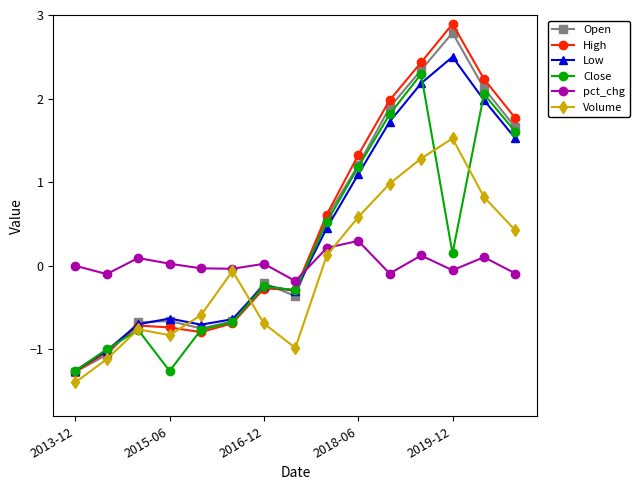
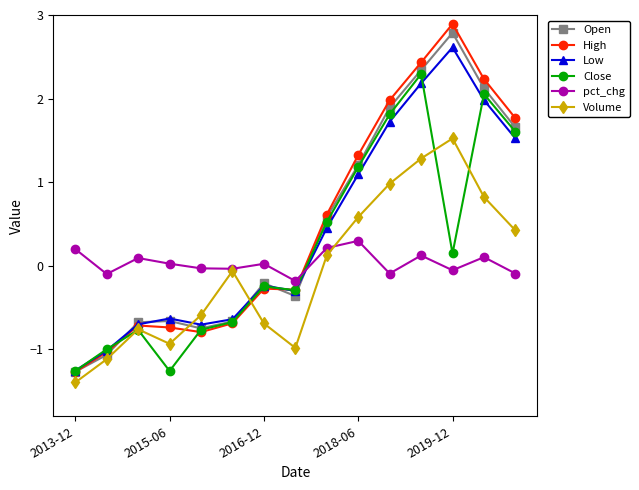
  {
    "Open": {
      "2019-12": 2.8
    },
    "High": {
      "2015-06": -0.7,
      "2018-06": 1.3,
      "2019-12": 2.9
    },
    "Low": {
      "2018-06": 1.1,
-     "2019-12": 2.5
+     "2019-12": 2.6
    },
    "Close": {
      "2015-06": -1.3,
      "2019-12": 0.1
    },
    "pct_chg": {
-     "2013-12": 0.0,
+     "2013-12": 0.2,
      "2015-06": 0.0,
      "2016-12": 0.0,
      "2018-06": 0.3,
      "2019-12": -0.1
    },
    "Volume": {
      "2013-12": -1.4,
-     "2015-06": -0.8,
+     "2015-06": -0.9,
      "2016-12": -0.7,
      "2018-06": 0.6,
      "2019-12": 1.5
    }
  }
